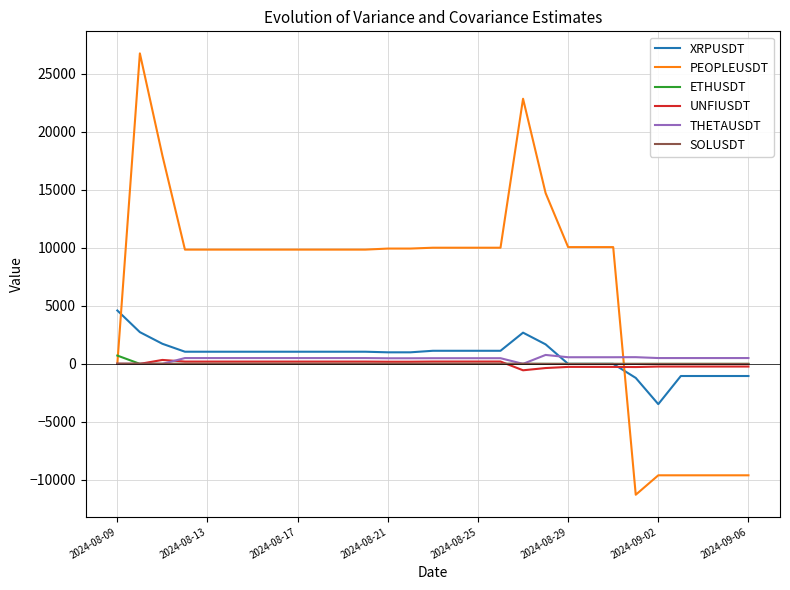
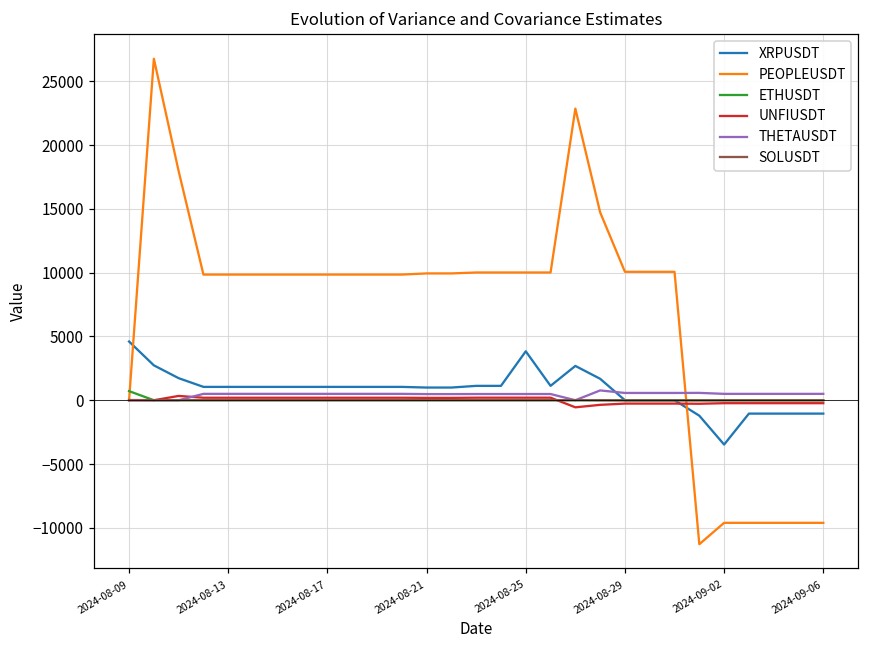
  {
    "XRPUSDT": {
      "2024-08-09": 4600,
      "2024-08-13": 1000,
      "2024-08-17": 1000,
      "2024-08-21": 1000,
-     "2024-08-25": 1100,
+     "2024-08-25": 3800,
      "2024-09-02": -3500,
      "2024-09-06": -1000
    },
    "PEOPLEUSDT": {
      "2024-08-13": 9800,
      "2024-08-17": 9800,
      "2024-08-21": 9900,
      "2024-08-25": 10000,
      "2024-08-29": 10100,
      "2024-09-02": -9600,
      "2024-09-06": -9600
    },
    "ETHUSDT": {
      "2024-08-09": 700
    },
    "UNFIUSDT": {
      "2024-08-29": -300,
      "2024-09-02": -200,
      "2024-09-06": -200
    },
    "THETAUSDT": {
      "2024-08-13": 500,
      "2024-08-17": 500,
      "2024-08-21": 500,
      "2024-08-25": 500,
      "2024-08-29": 600,
      "2024-09-02": 500,
      "2024-09-06": 500
    }
  }
